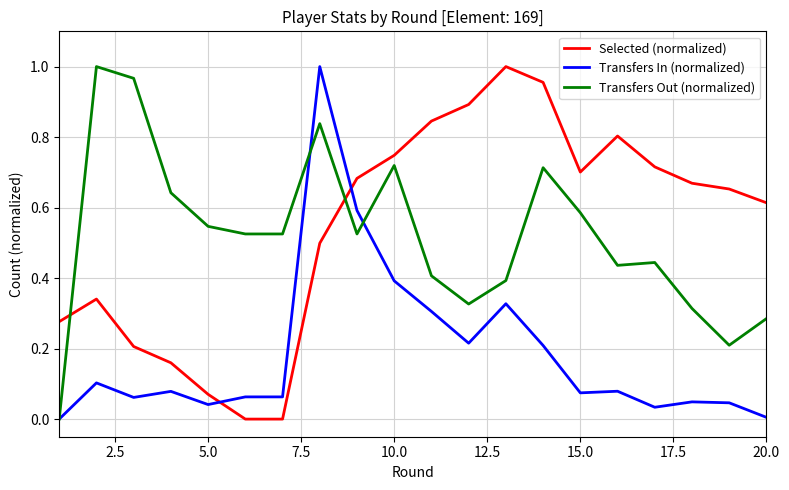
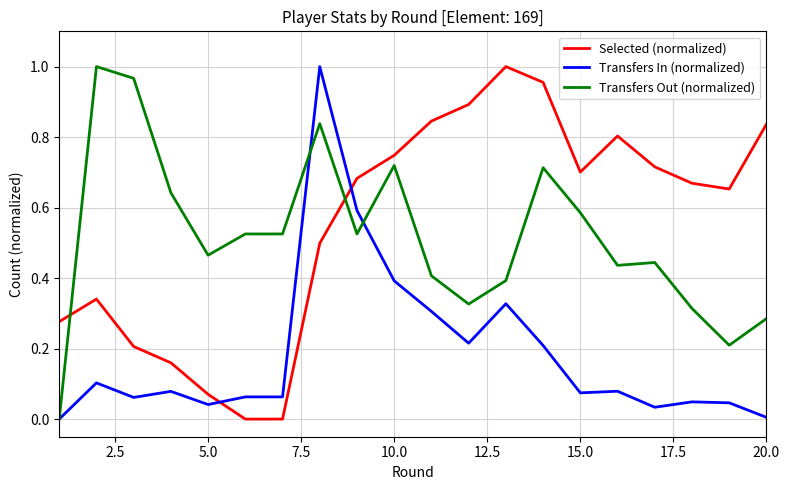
  {
    "Selected (normalized)": {
      "5.0": 0.07,
      "10.0": 0.75,
      "15.0": 0.70,
-     "20.0": 0.61
+     "20.0": 0.84
    },
    "Transfers In (normalized)": {
      "5.0": 0.04,
      "10.0": 0.39,
      "15.0": 0.07,
      "20.0": 0.00
    },
    "Transfers Out (normalized)": {
-     "5.0": 0.55,
+     "5.0": 0.46,
      "10.0": 0.72,
      "15.0": 0.59,
      "20.0": 0.29
    }
  }
